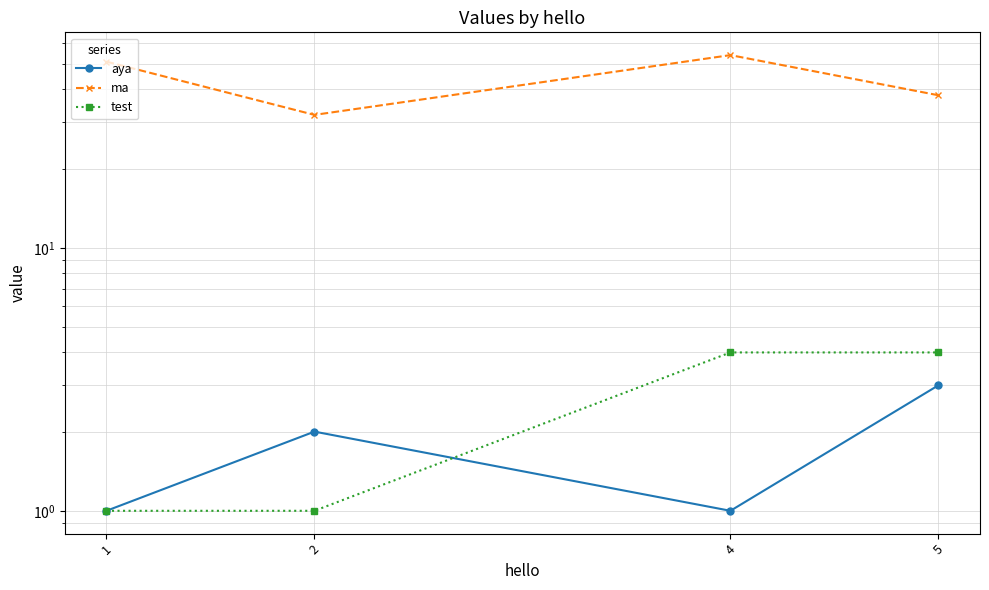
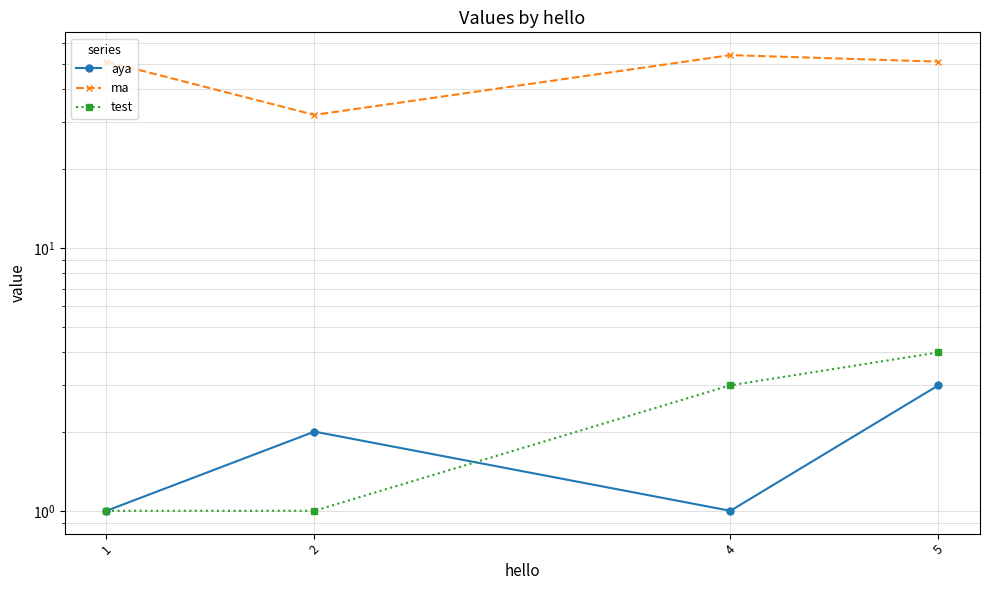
  {
    "aya": {
      "2": 2,
      "4": 1,
      "5": 3
    },
    "ma": {
      "2": 32,
      "4": 54,
-     "5": 38
+     "5": 51
    },
    "test": {
      "2": 1,
-     "4": 4,
+     "4": 3,
      "5": 4
    }
  }
